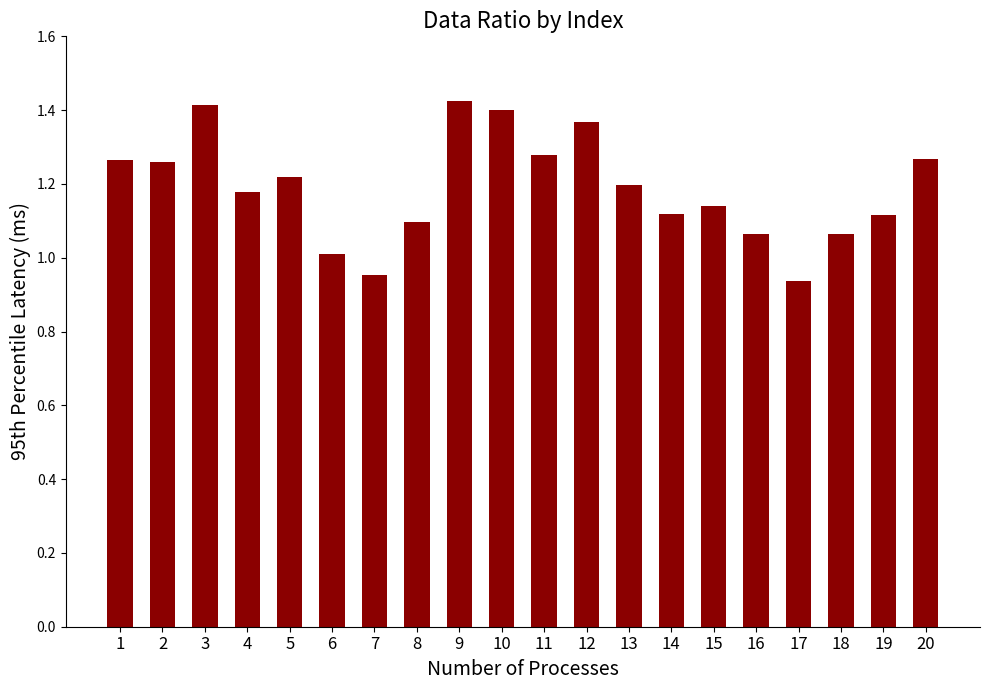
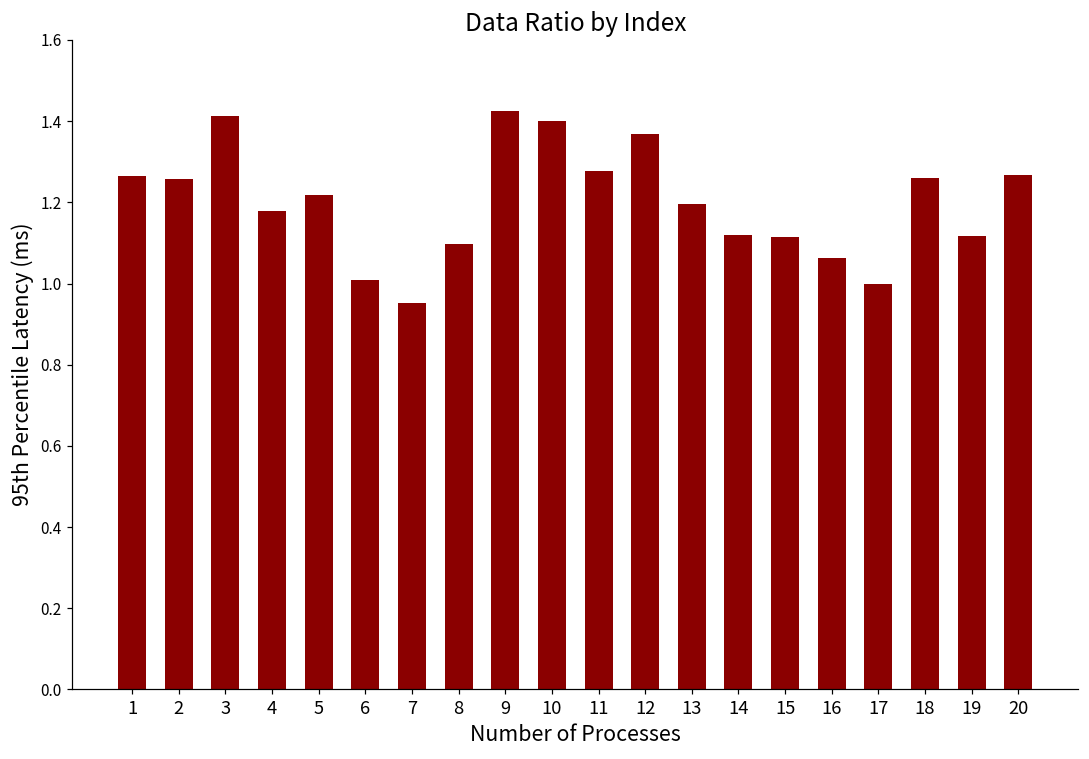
  {
    "1": 1.27,
    "2": 1.26,
    "3": 1.41,
    "4": 1.18,
    "5": 1.22,
    "6": 1.01,
    "7": 0.95,
    "8": 1.10,
    "9": 1.42,
    "10": 1.40,
    "11": 1.28,
    "12": 1.37,
    "13": 1.20,
    "14": 1.12,
-   "15": 1.14,
+   "15": 1.11,
    "16": 1.06,
-   "17": 0.94,
-   "18": 1.06,
+   "17": 1.00,
+   "18": 1.26,
    "19": 1.12,
    "20": 1.27
  }
